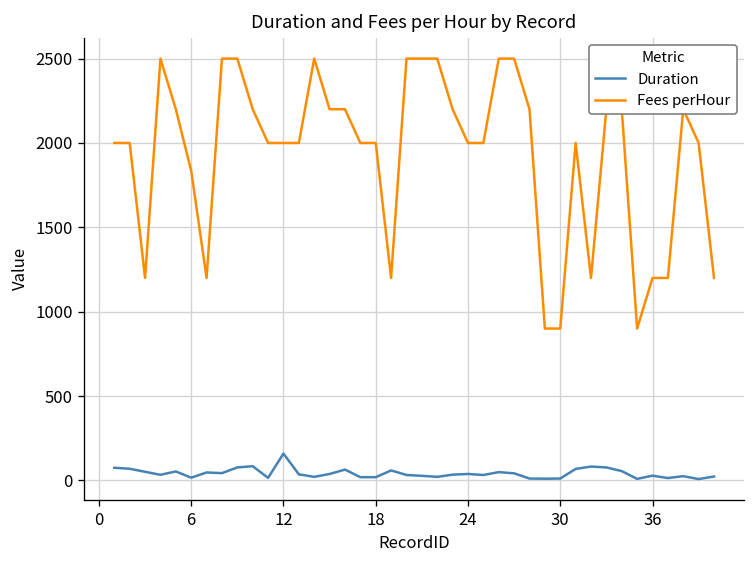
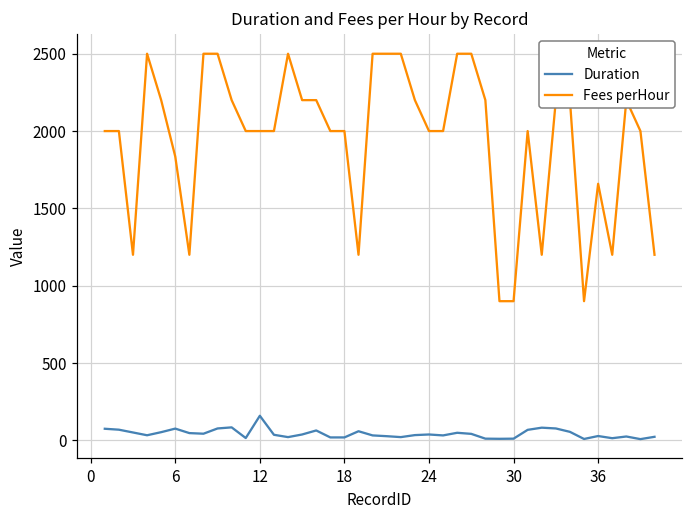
  {
    "Duration": {
-     "6": 20,
+     "6": 80,
      "12": 160,
      "18": 20,
      "24": 40,
      "30": 10,
      "36": 30
    },
    "Fees perHour": {
      "6": 1840,
      "12": 2000,
      "18": 2000,
      "24": 2000,
      "30": 900,
-     "36": 1200
+     "36": 1660
    }
  }
